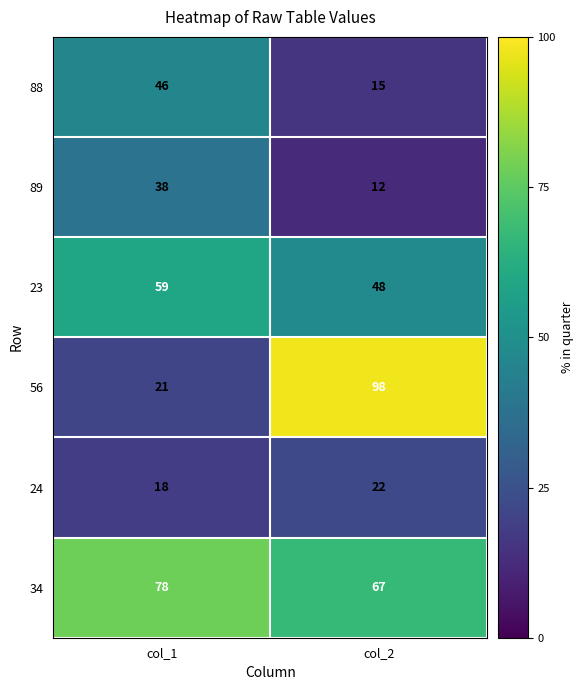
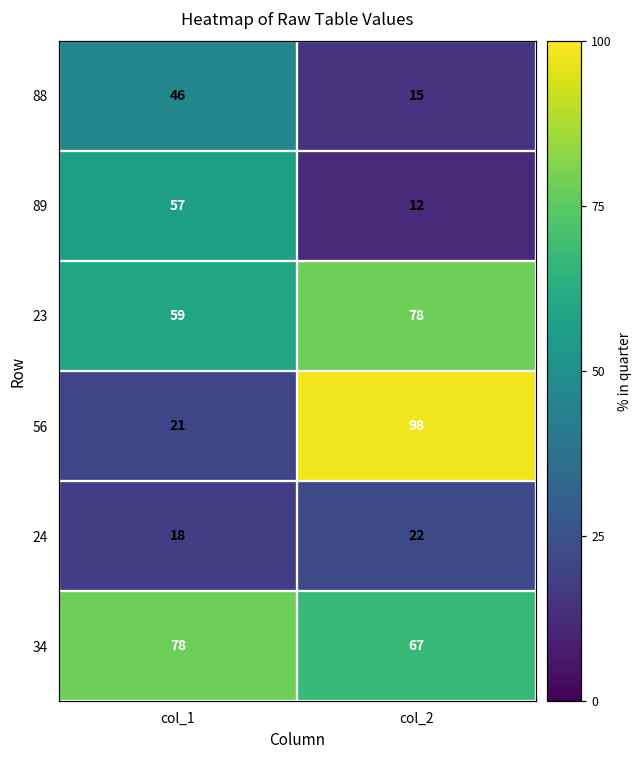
  {
    "88": {
      "col_1": 46,
      "col_2": 15
    },
    "89": {
-     "col_1": 38,
+     "col_1": 57,
      "col_2": 12
    },
    "23": {
      "col_1": 59,
-     "col_2": 48
+     "col_2": 78
    },
    "56": {
      "col_1": 21,
      "col_2": 98
    },
    "24": {
      "col_1": 18,
      "col_2": 22
    },
    "34": {
      "col_1": 78,
      "col_2": 67
    }
  }
